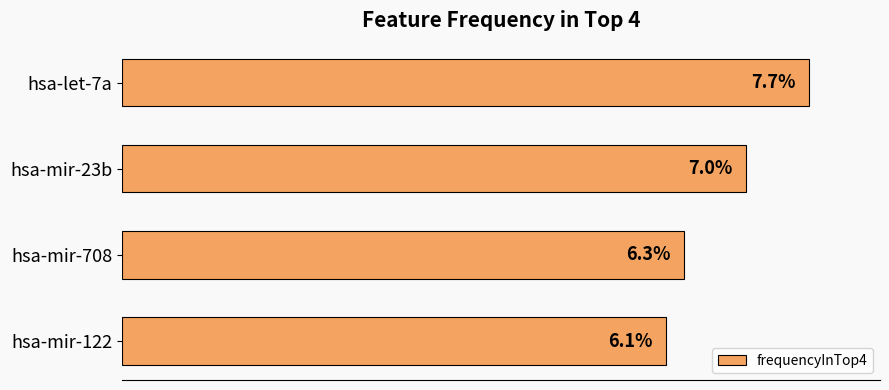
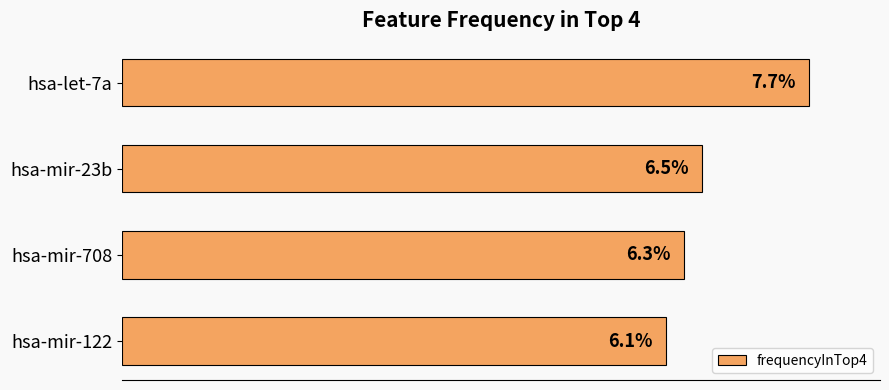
  {
    "hsa-let-7a": "7.7%",
-   "hsa-mir-23b": "7.0%",
+   "hsa-mir-23b": "6.5%",
    "hsa-mir-708": "6.3%",
    "hsa-mir-122": "6.1%"
  }
